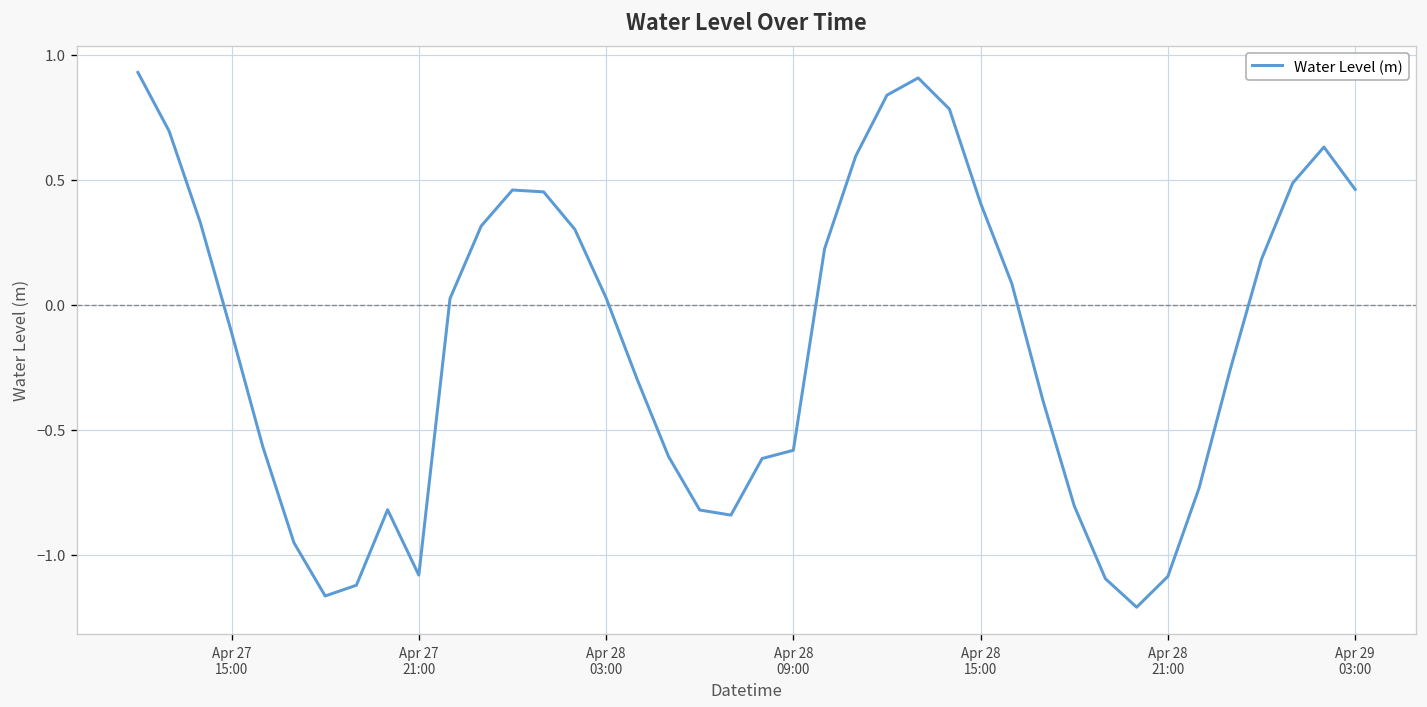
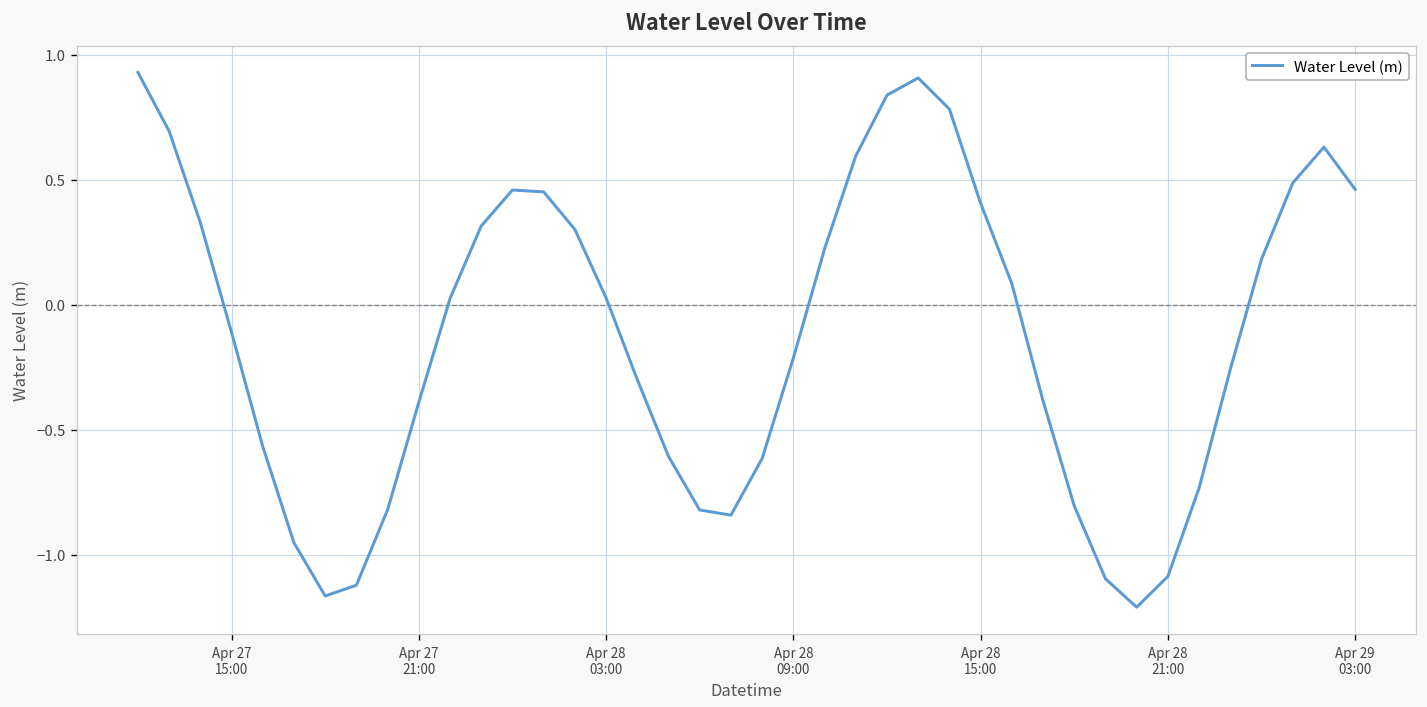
  {
    "Apr 27 15:00": -0.11,
-   "Apr 27 21:00": -1.08,
+   "Apr 27 21:00": -0.39,
    "Apr 28 03:00": 0.03,
-   "Apr 28 09:00": -0.58,
+   "Apr 28 09:00": -0.21,
    "Apr 28 15:00": 0.41,
    "Apr 28 21:00": -1.09,
    "Apr 29 03:00": 0.46
  }
